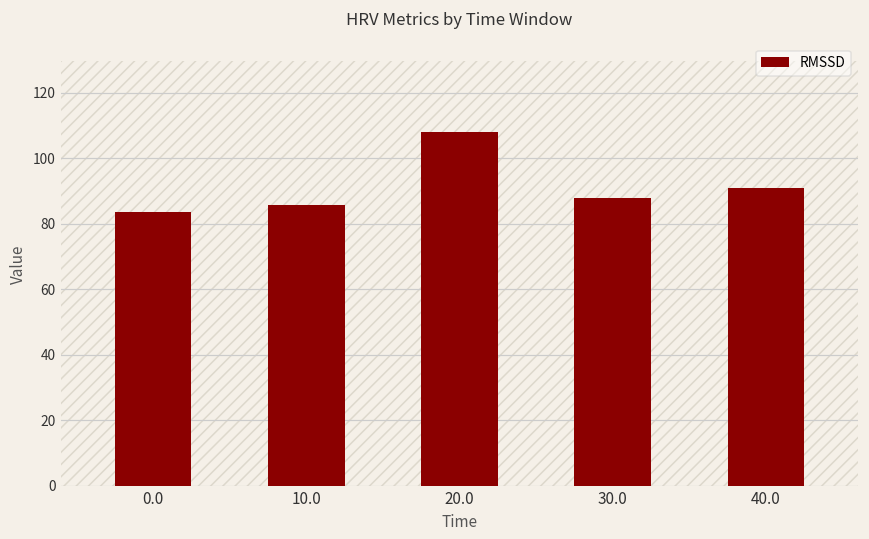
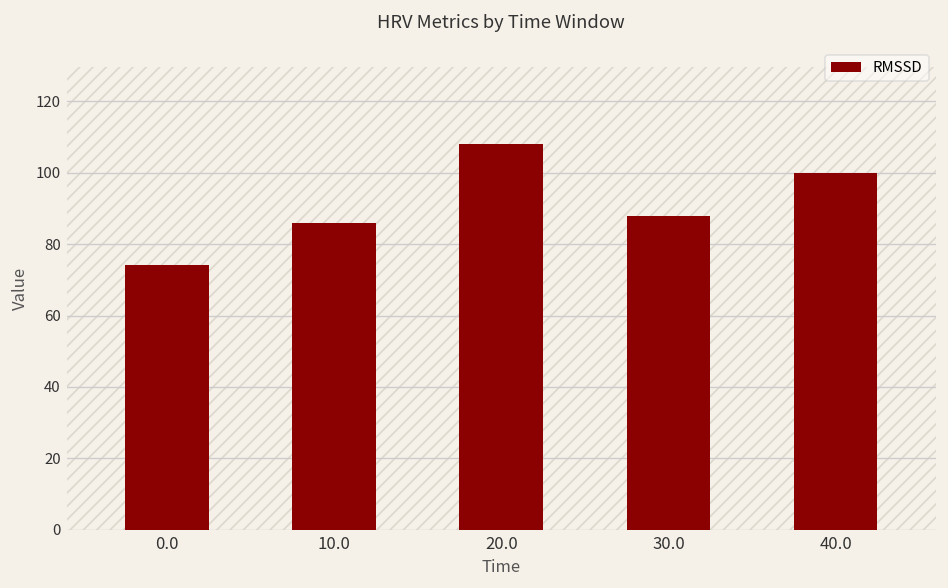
  {
    "RMSSD": {
-     "0.0": 84,
+     "0.0": 74,
      "10.0": 86,
      "20.0": 108,
      "30.0": 88,
-     "40.0": 91
+     "40.0": 100
    }
  }
